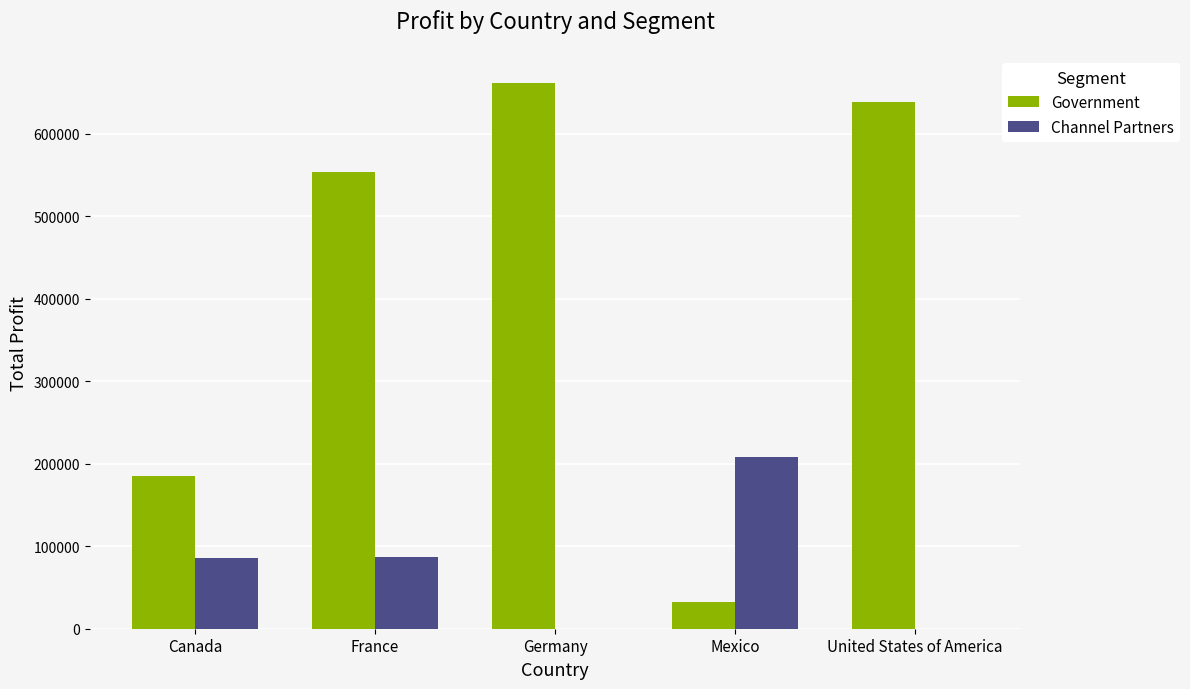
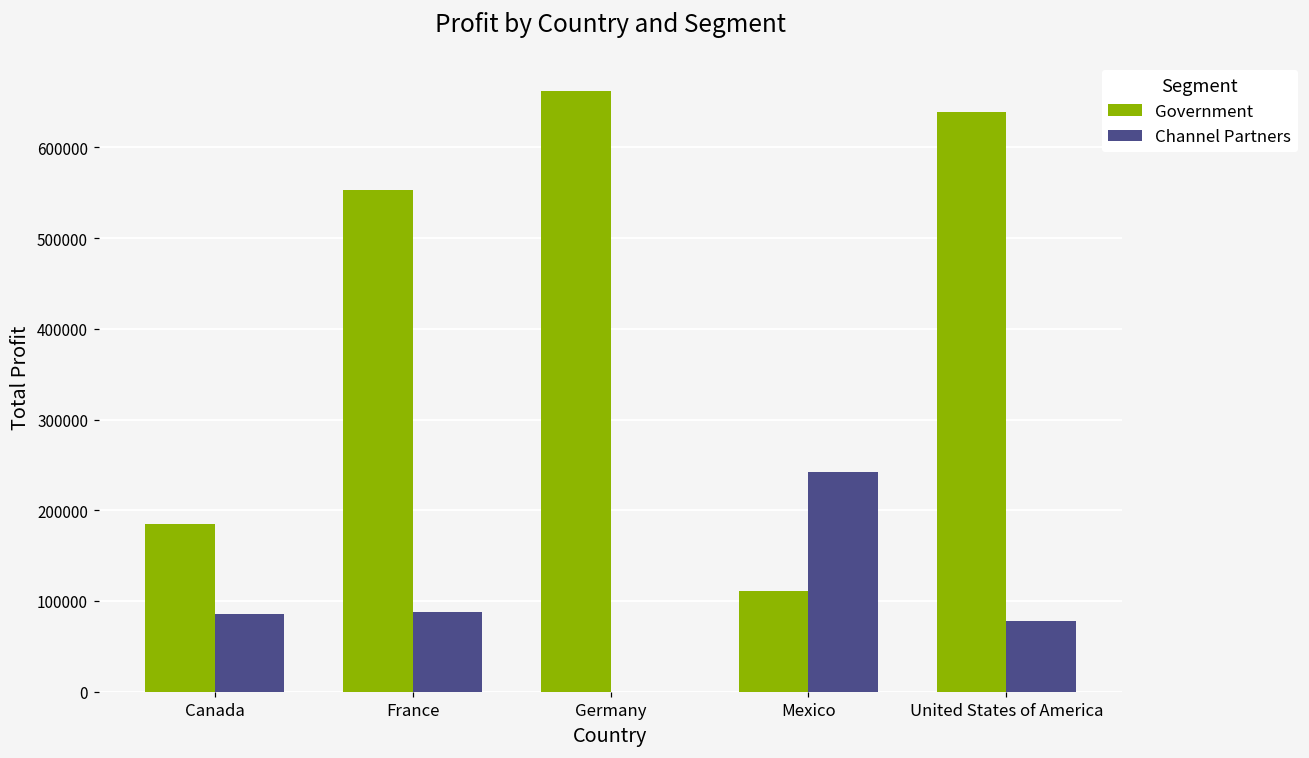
  {
    "Government": {
      "Canada": 190000,
      "France": 550000,
      "Germany": 660000,
-     "Mexico": 30000,
+     "Mexico": 110000,
      "United States of America": 640000
    },
    "Channel Partners": {
      "Canada": 90000,
      "France": 90000,
      "Germany": 0,
-     "Mexico": 210000,
-     "United States of America": 0
+     "Mexico": 240000,
+     "United States of America": 80000
    }
  }
